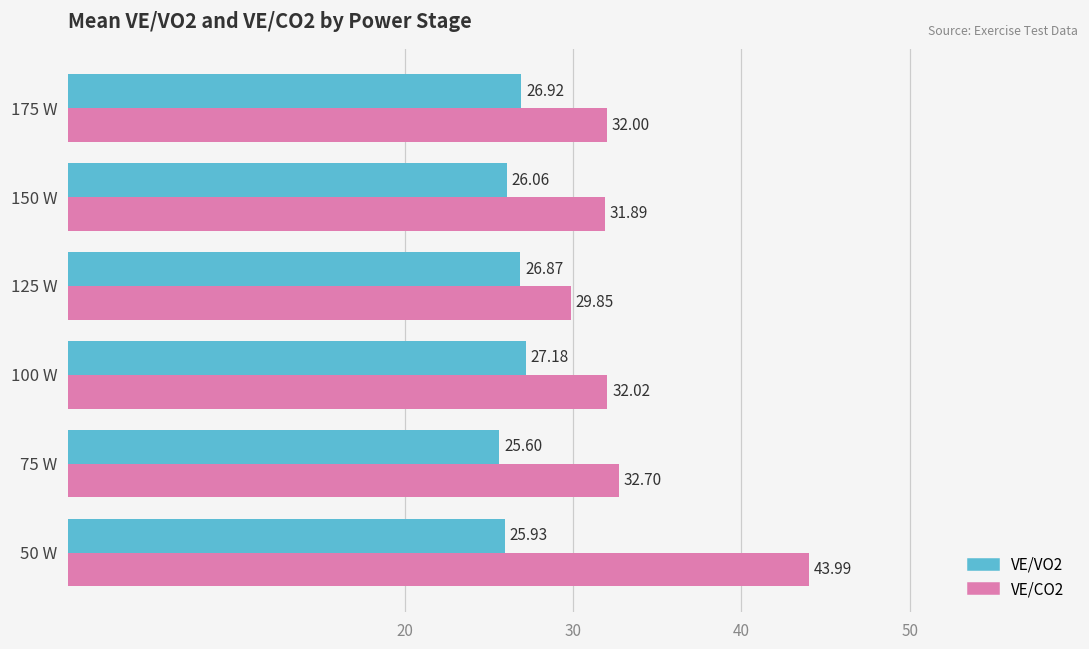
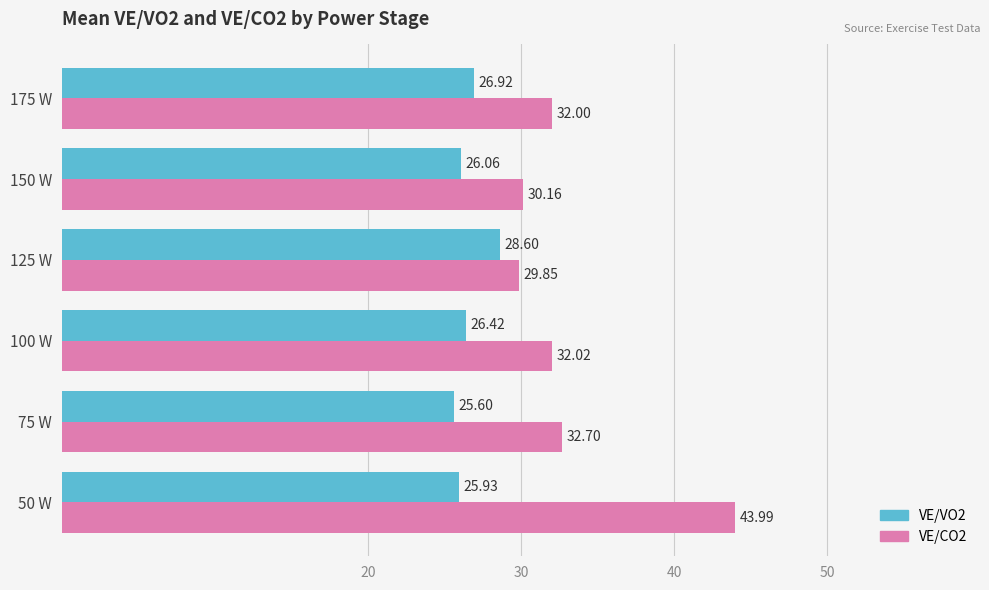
  {
    "VE/VO2": {
      "175 W": 26.92,
      "150 W": 26.06,
-     "125 W": 26.87,
-     "100 W": 27.18,
+     "125 W": 28.60,
+     "100 W": 26.42,
      "75 W": 25.60,
      "50 W": 25.93
    },
    "VE/CO2": {
      "175 W": 32.00,
-     "150 W": 31.89,
+     "150 W": 30.16,
      "125 W": 29.85,
      "100 W": 32.02,
      "75 W": 32.70,
      "50 W": 43.99
    }
  }
